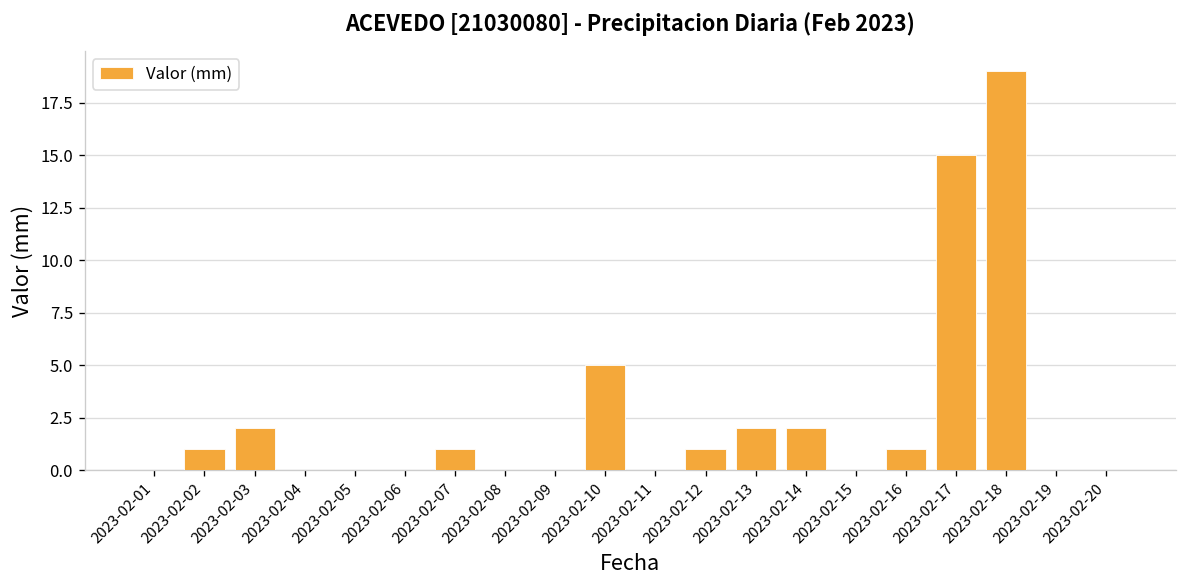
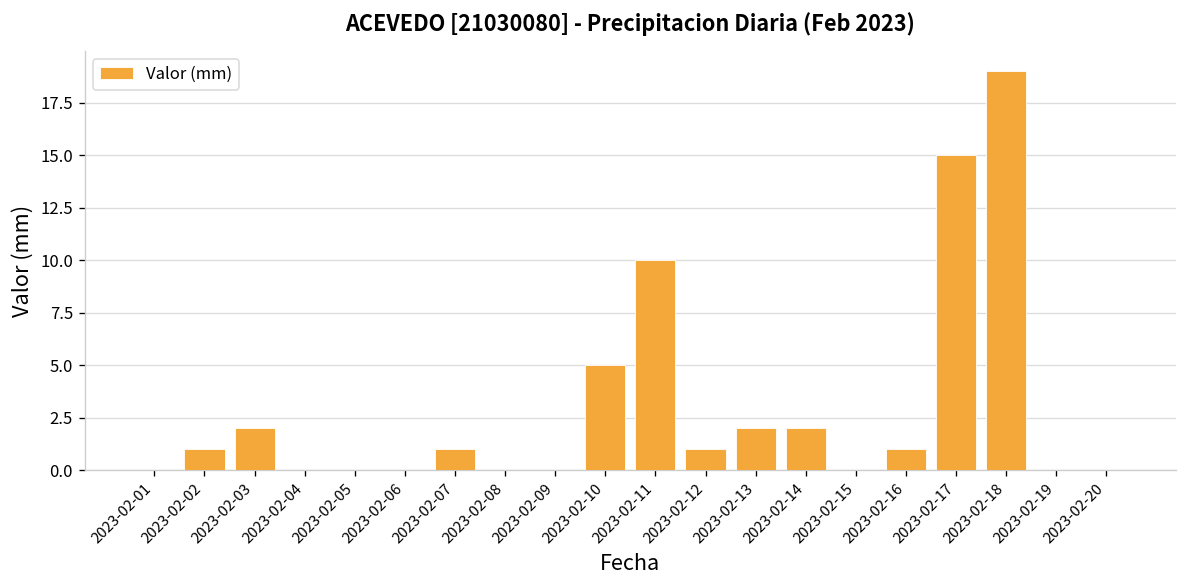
  {
    "2023-02-01": 0,
    "2023-02-02": 1,
    "2023-02-03": 2,
    "2023-02-04": 0,
    "2023-02-05": 0,
    "2023-02-06": 0,
    "2023-02-07": 1,
    "2023-02-08": 0,
    "2023-02-09": 0,
    "2023-02-10": 5,
-   "2023-02-11": 0,
+   "2023-02-11": 10,
    "2023-02-12": 1,
    "2023-02-13": 2,
    "2023-02-14": 2,
    "2023-02-15": 0,
    "2023-02-16": 1,
    "2023-02-17": 15,
    "2023-02-18": 19,
    "2023-02-19": 0,
    "2023-02-20": 0
  }
